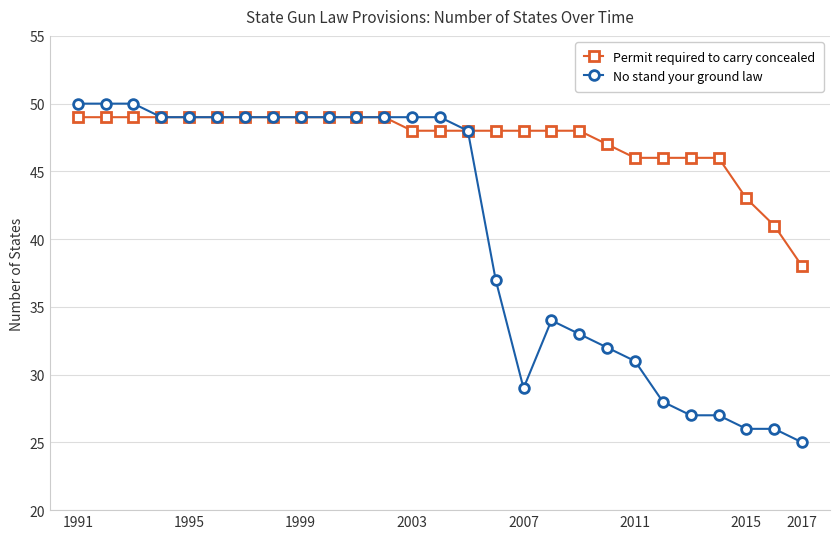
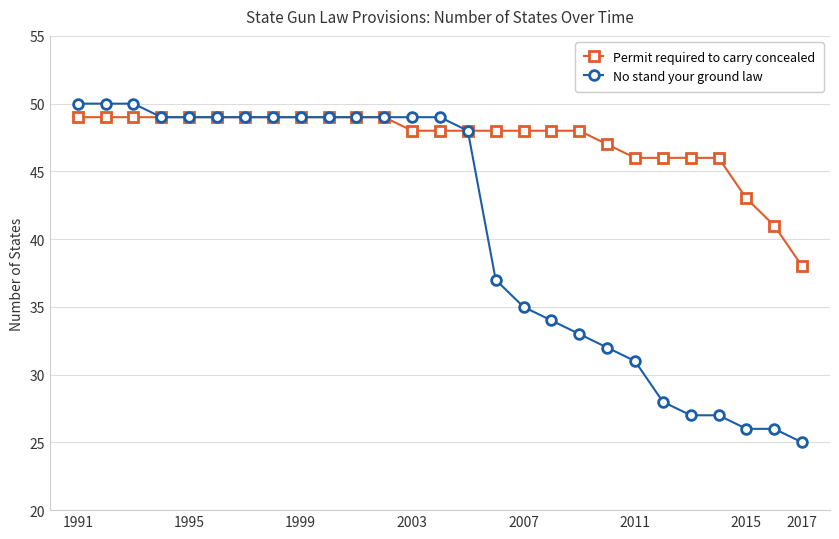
  {
    "Permit required to carry concealed": {
      "1991": 49,
      "2003": 48,
      "2007": 48,
      "2011": 46,
      "2015": 43,
      "2017": 38
    },
    "No stand your ground law": {
      "1991": 50,
      "2003": 49,
-     "2007": 29,
+     "2007": 35,
      "2011": 31,
      "2015": 26,
      "2017": 25
    }
  }
